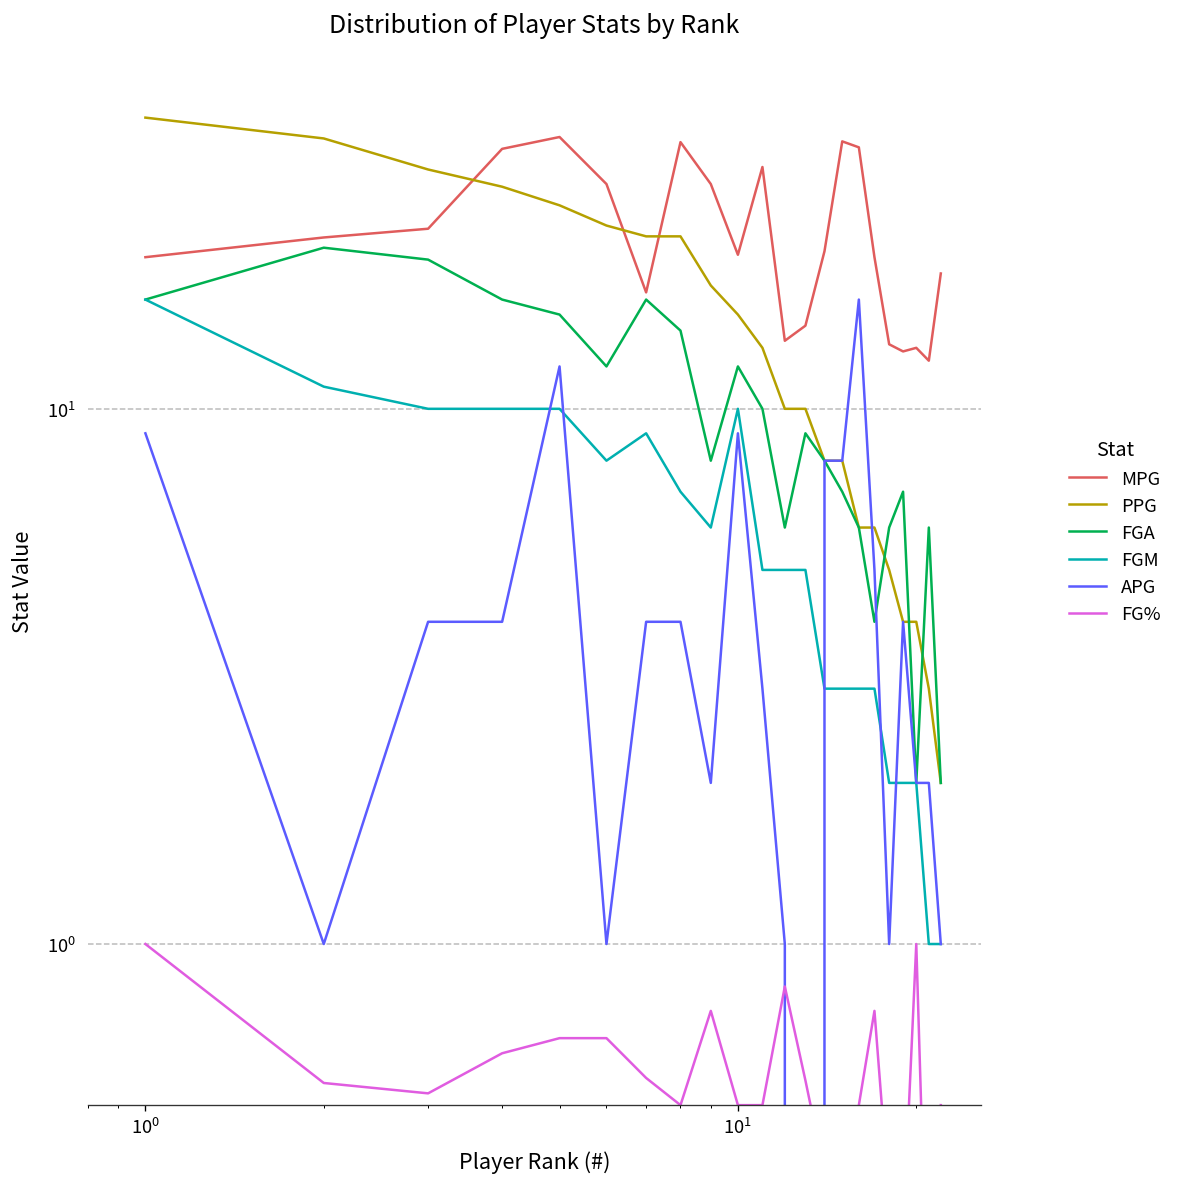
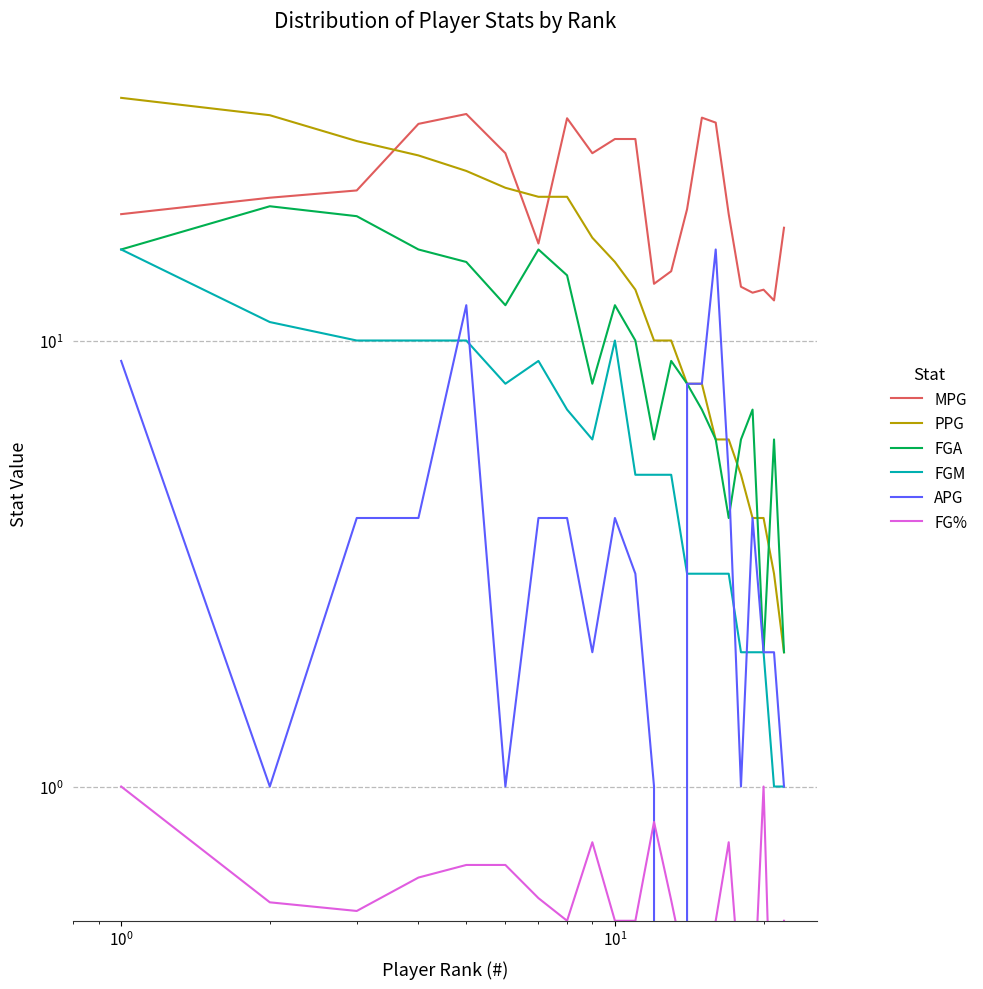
  {
    "MPG": {
      "10^0": 19,
-     "10^1": 19
+     "10^1": 28
    },
    "PPG": {
      "10^0": 35,
      "10^1": 15
    },
    "FGA": {
      "10^1": 12
    },
    "FGM": {
      "10^1": 10
    },
    "APG": {
      "10^0": 9,
-     "10^1": 9
+     "10^1": 4
    },
    "FG%": {
      "10^0": 1,
      "10^1": 0.50
    }
  }
